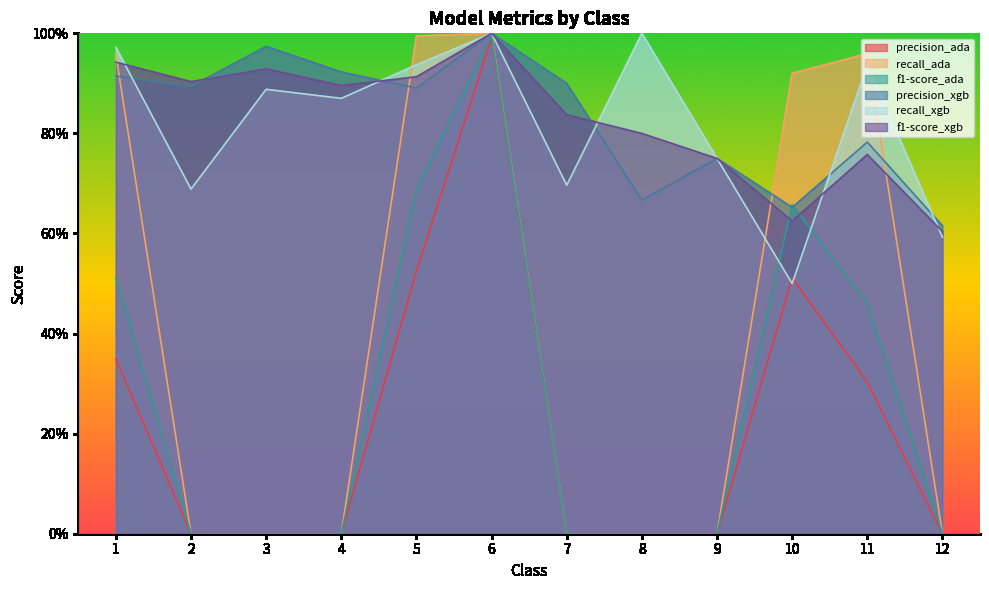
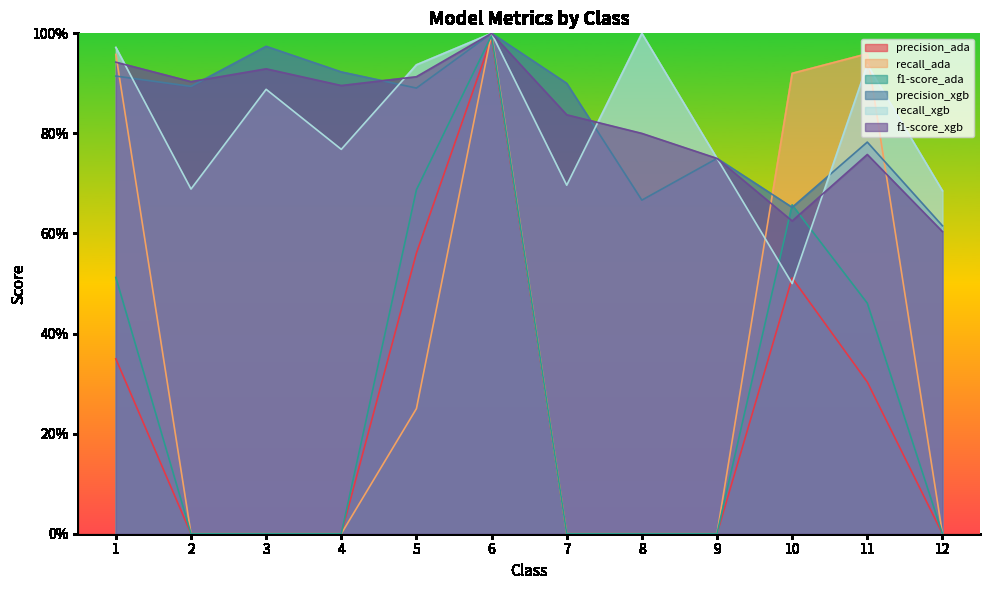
  {
    "precision_ada": {
      "1": "35%",
-     "5": "53%",
+     "5": "56%",
      "10": "51%",
      "11": "30%"
    },
    "recall_ada": {
      "1": "96%",
-     "5": "99%",
+     "5": "25%",
      "10": "92%"
    },
    "recall_xgb": {
      "1": "97%",
      "2": "69%",
      "3": "89%",
-     "4": "87%",
+     "4": "77%",
      "5": "94%",
      "7": "70%",
      "8": "100%",
      "10": "50%",
-     "12": "59%"
+     "12": "69%"
    }
  }
